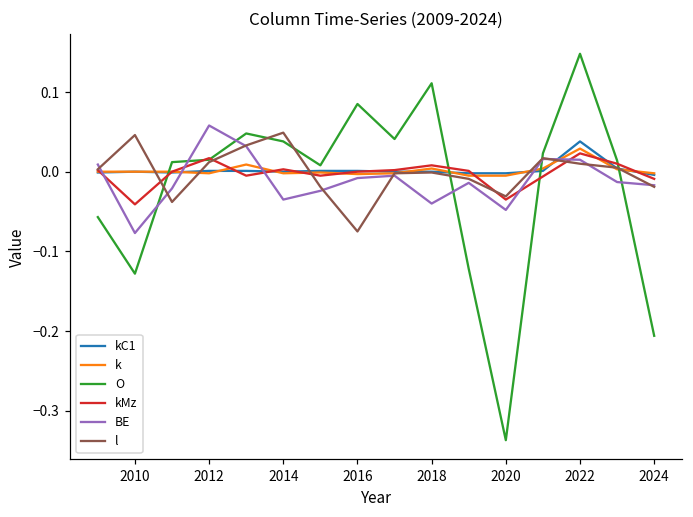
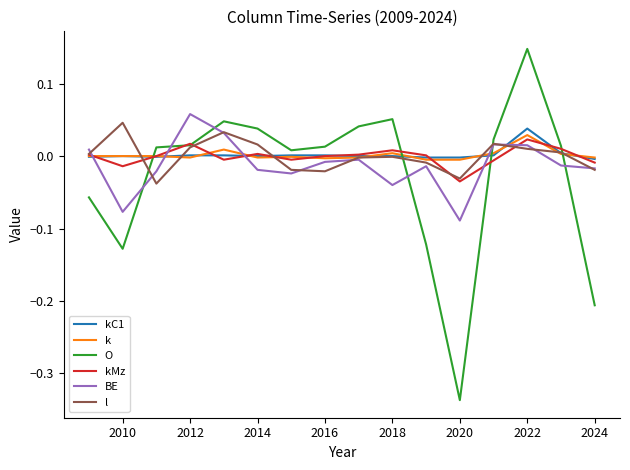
  {
    "kC1": {
      "2022": 0.04
    },
    "k": {
      "2018": 0.00,
      "2022": 0.03
    },
    "O": {
      "2010": -0.13,
      "2014": 0.04,
-     "2016": 0.09,
-     "2018": 0.11,
+     "2016": 0.01,
+     "2018": 0.05,
      "2020": -0.34,
      "2022": 0.15,
      "2024": -0.21
    },
    "kMz": {
-     "2010": -0.04,
+     "2010": -0.01,
      "2018": 0.01,
      "2020": -0.04,
      "2022": 0.02,
      "2024": -0.01
    },
    "BE": {
      "2010": -0.08,
      "2012": 0.06,
-     "2014": -0.04,
+     "2014": -0.02,
      "2016": -0.01,
      "2018": -0.04,
-     "2020": -0.05,
+     "2020": -0.09,
      "2022": 0.02
    },
    "l": {
      "2010": 0.05,
-     "2014": 0.05,
-     "2016": -0.08,
+     "2014": 0.02,
+     "2016": -0.02,
      "2020": -0.03,
      "2022": 0.01
    }
  }
